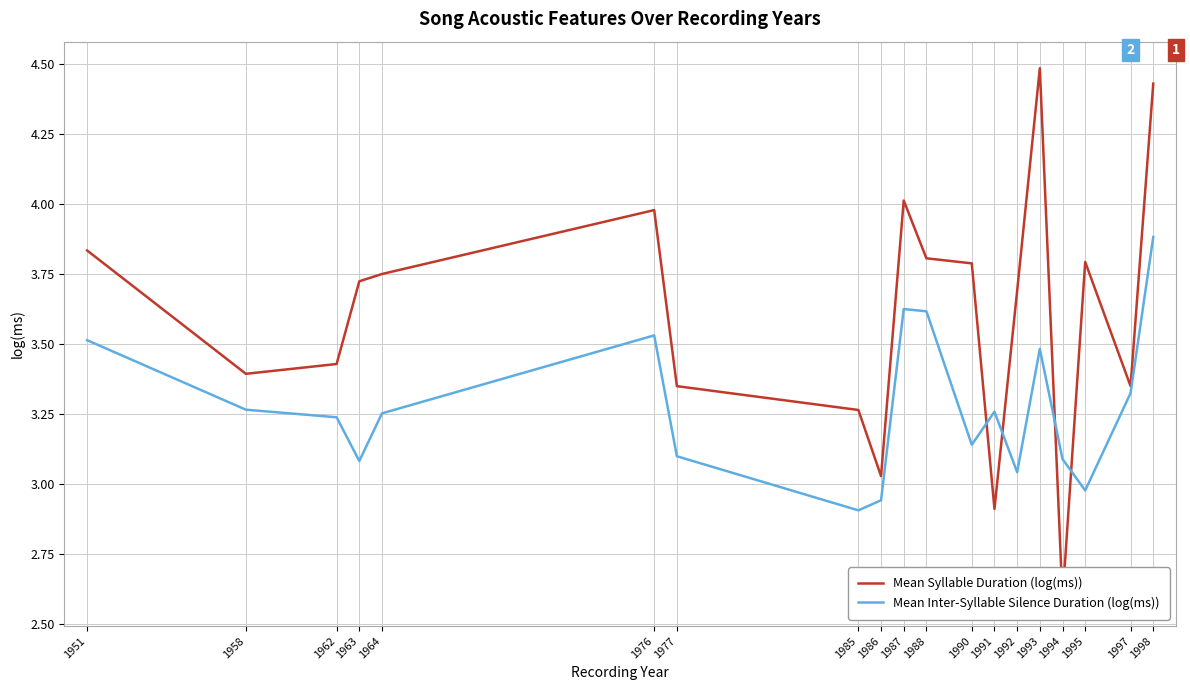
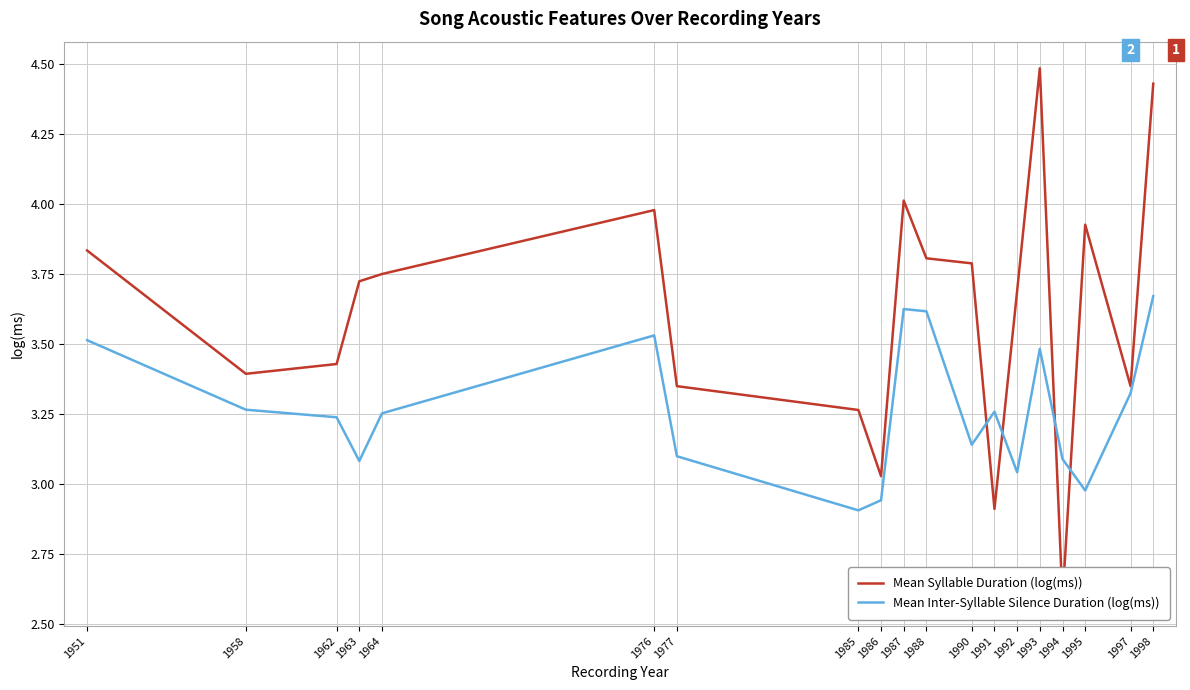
  {
    "Mean Syllable Duration (log(ms))": {
      "1951": 3.83,
      "1958": 3.39,
      "1962": 3.43,
      "1963": 3.72,
      "1964": 3.75,
      "1976": 3.98,
      "1977": 3.35,
      "1985": 3.27,
      "1986": 3.03,
      "1987": 4.01,
      "1988": 3.81,
      "1990": 3.79,
      "1991": 2.91,
      "1992": 3.69,
      "1993": 4.48,
-     "1995": 3.79,
+     "1995": 3.93,
      "1997": 3.35,
      "1998": 4.43
    },
    "Mean Inter-Syllable Silence Duration (log(ms))": {
      "1951": 3.51,
      "1958": 3.27,
      "1962": 3.24,
      "1963": 3.08,
      "1964": 3.25,
      "1976": 3.53,
      "1977": 3.10,
      "1985": 2.91,
      "1986": 2.94,
      "1987": 3.63,
      "1988": 3.62,
      "1990": 3.14,
      "1991": 3.26,
      "1992": 3.04,
      "1993": 3.48,
      "1994": 3.09,
      "1995": 2.98,
      "1997": 3.33,
-     "1998": 3.88
+     "1998": 3.67
    }
  }
